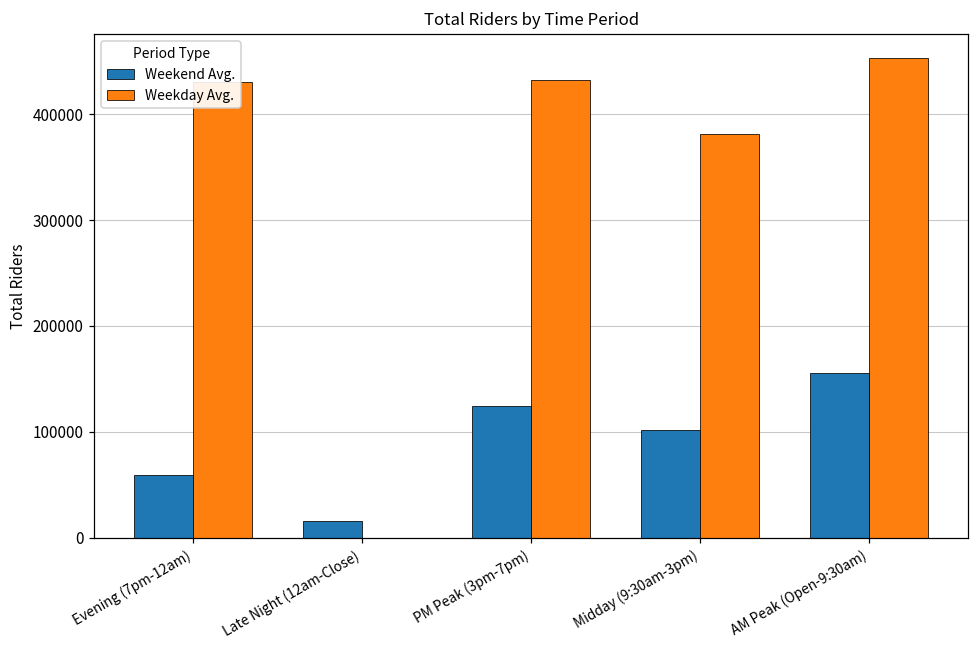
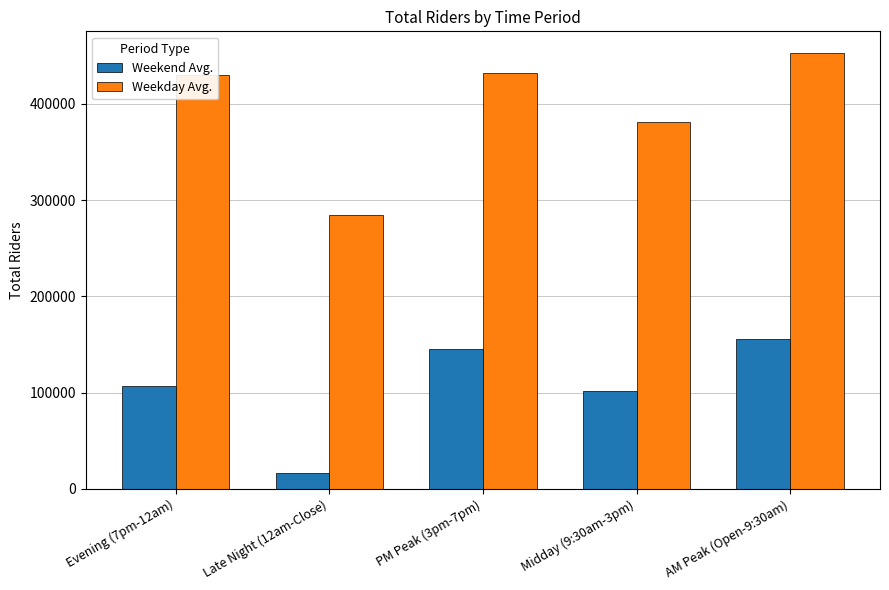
  {
    "Weekend Avg.": {
-     "Evening (7pm-12am)": 60000,
+     "Evening (7pm-12am)": 110000,
      "Late Night (12am-Close)": 20000,
-     "PM Peak (3pm-7pm)": 120000,
+     "PM Peak (3pm-7pm)": 140000,
      "Midday (9:30am-3pm)": 100000,
      "AM Peak (Open-9:30am)": 160000
    },
    "Weekday Avg.": {
-     "Late Night (12am-Close)": 0,
+     "Late Night (12am-Close)": 280000,
      "PM Peak (3pm-7pm)": 430000,
      "Midday (9:30am-3pm)": 380000,
      "AM Peak (Open-9:30am)": 450000
    }
  }
